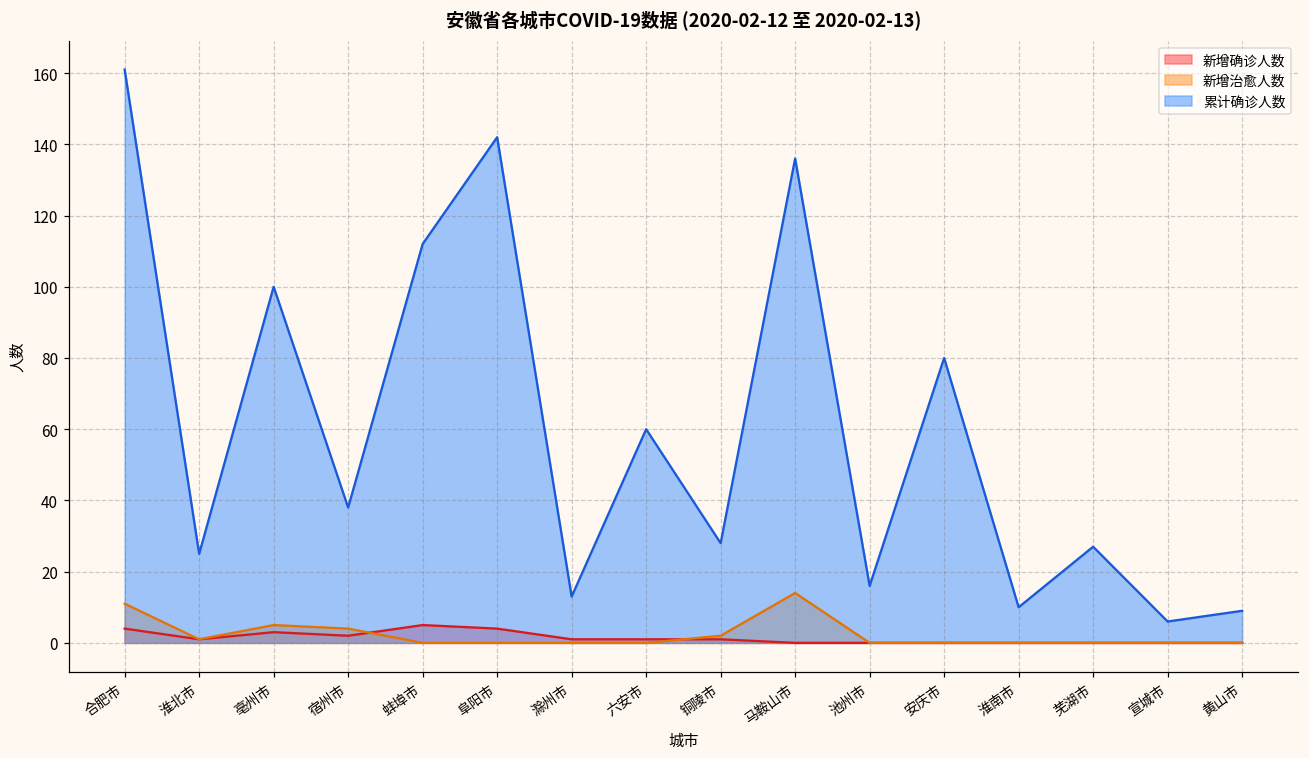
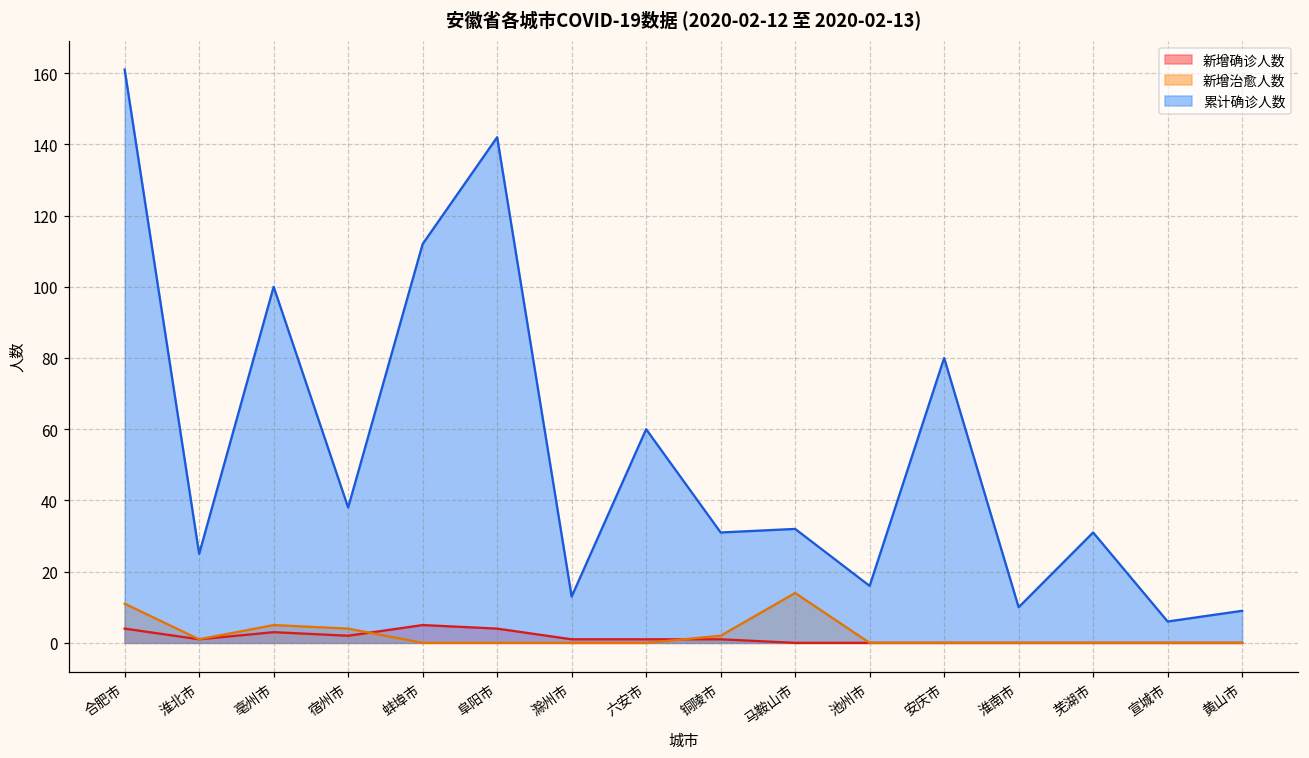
  {
    "新增确诊人数": {
      "合肥市": 4,
      "亳州市": 3,
      "宿州市": 2,
      "蚌埠市": 5,
      "阜阳市": 4,
      "滁州市": 1,
      "六安市": 1,
      "铜陵市": 1,
      "马鞍山市": 0
    },
    "新增治愈人数": {
      "合肥市": 11,
      "亳州市": 5,
      "宿州市": 4,
      "蚌埠市": 0,
      "阜阳市": 0,
      "滁州市": 0,
      "六安市": 0,
      "铜陵市": 2,
      "马鞍山市": 14
    },
    "累计确诊人数": {
      "合肥市": 161,
      "淮北市": 25,
      "亳州市": 100,
      "宿州市": 38,
      "蚌埠市": 112,
      "阜阳市": 142,
      "滁州市": 13,
      "六安市": 60,
-     "铜陵市": 28,
-     "马鞍山市": 136,
+     "铜陵市": 31,
+     "马鞍山市": 32,
      "池州市": 16,
      "安庆市": 80,
      "淮南市": 10,
-     "芜湖市": 27,
+     "芜湖市": 31,
      "宣城市": 6,
      "黄山市": 9
    }
  }
